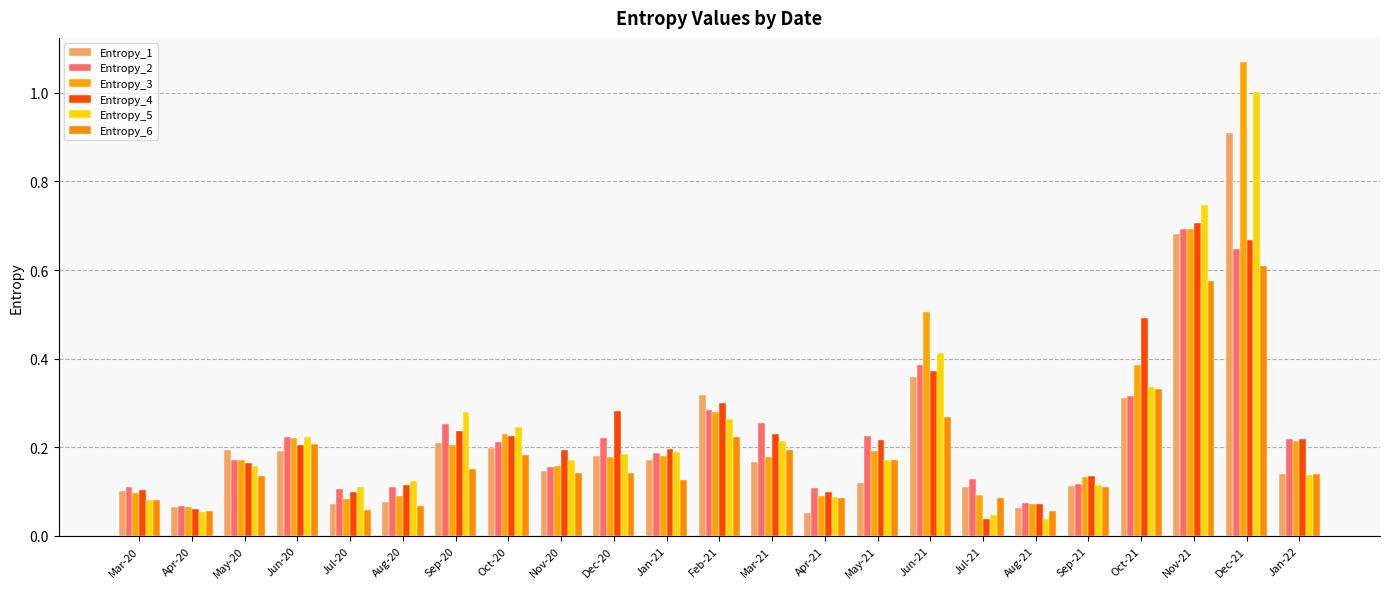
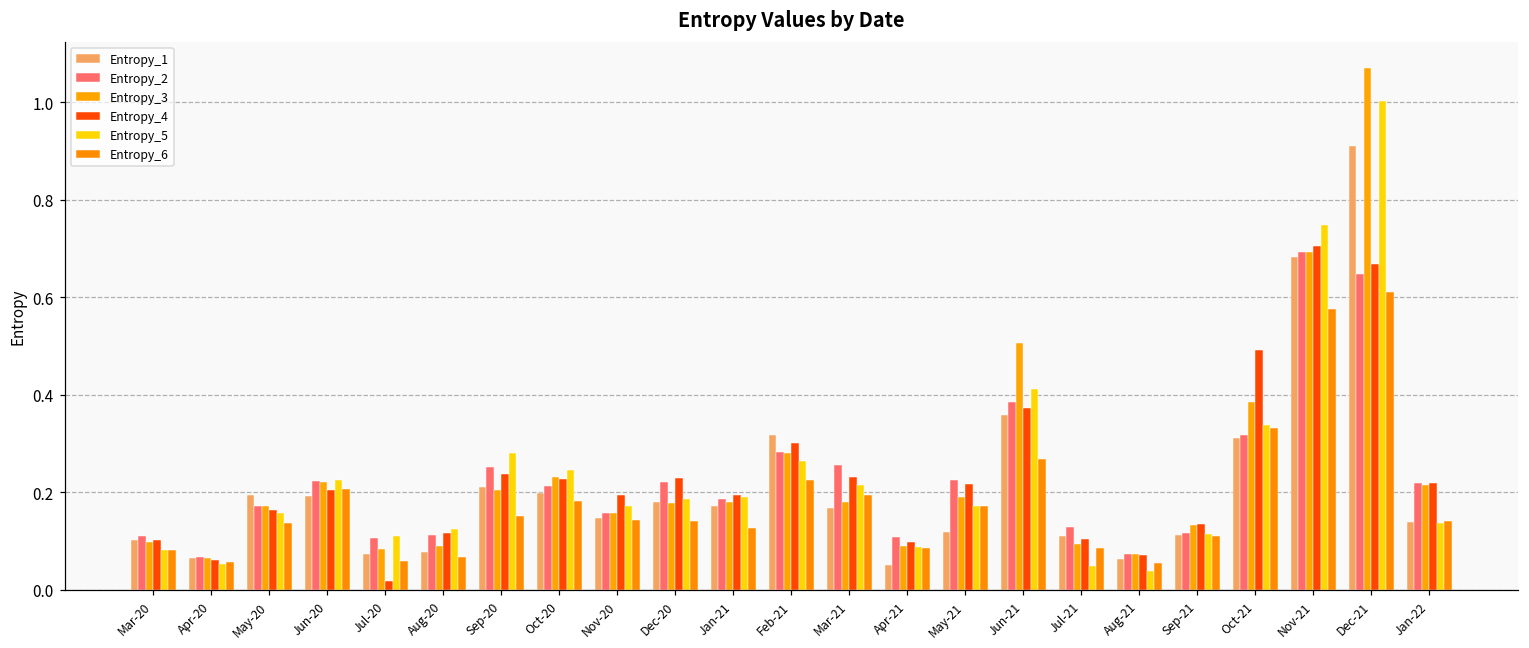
  {
    "Entropy_4": {
      "Mar-20": 0.10,
      "Apr-20": 0.06,
      "May-20": 0.16,
      "Jun-20": 0.20,
-     "Jul-20": 0.10,
+     "Jul-20": 0.02,
      "Aug-20": 0.12,
      "Sep-20": 0.24,
      "Oct-20": 0.23,
      "Nov-20": 0.19,
-     "Dec-20": 0.28,
+     "Dec-20": 0.23,
      "Jan-21": 0.20,
      "Feb-21": 0.30,
      "Mar-21": 0.23,
      "Apr-21": 0.10,
      "May-21": 0.22,
      "Jun-21": 0.37,
-     "Jul-21": 0.04,
+     "Jul-21": 0.10,
      "Aug-21": 0.07,
      "Sep-21": 0.13,
      "Oct-21": 0.49,
      "Nov-21": 0.71,
      "Dec-21": 0.67,
      "Jan-22": 0.22
    }
  }
